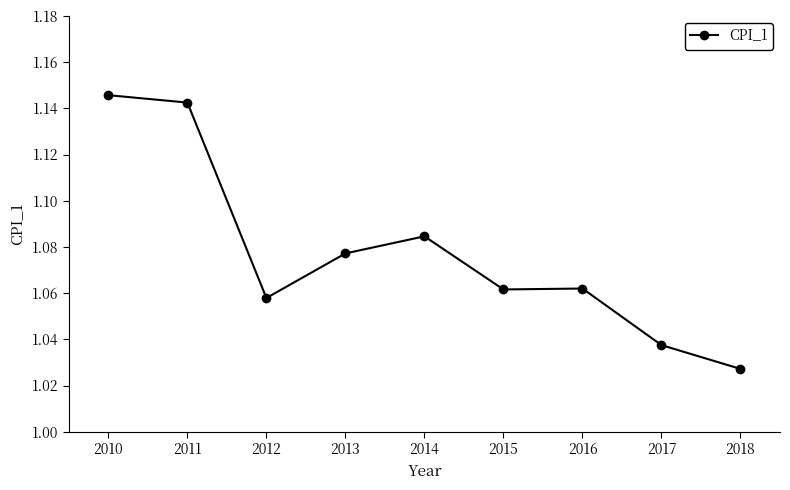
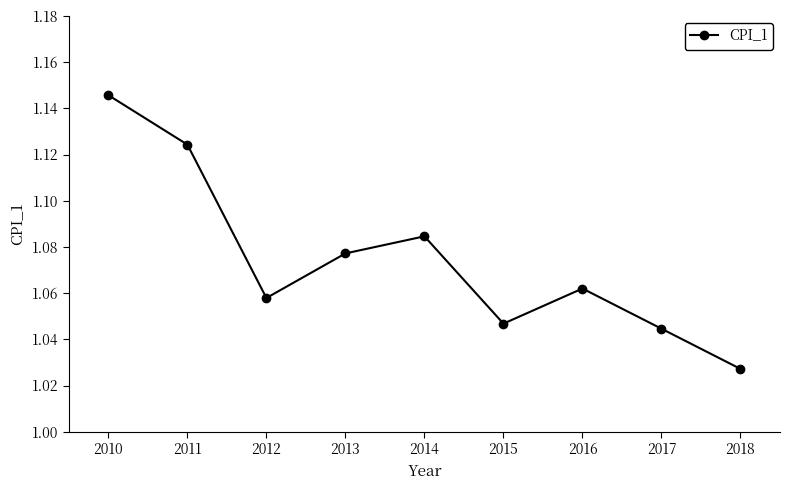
  {
    "2010": 1.146,
-   "2011": 1.143,
+   "2011": 1.124,
    "2012": 1.058,
    "2013": 1.077,
    "2014": 1.085,
-   "2015": 1.062,
+   "2015": 1.047,
    "2016": 1.062,
-   "2017": 1.038,
+   "2017": 1.045,
    "2018": 1.027
  }
